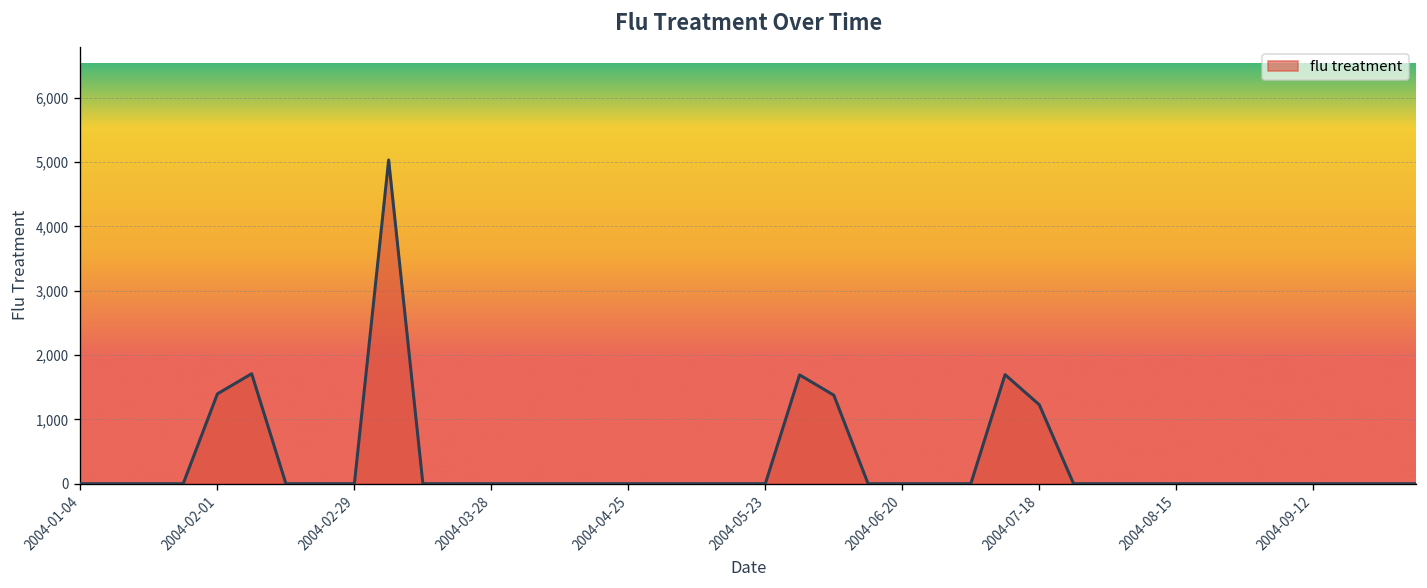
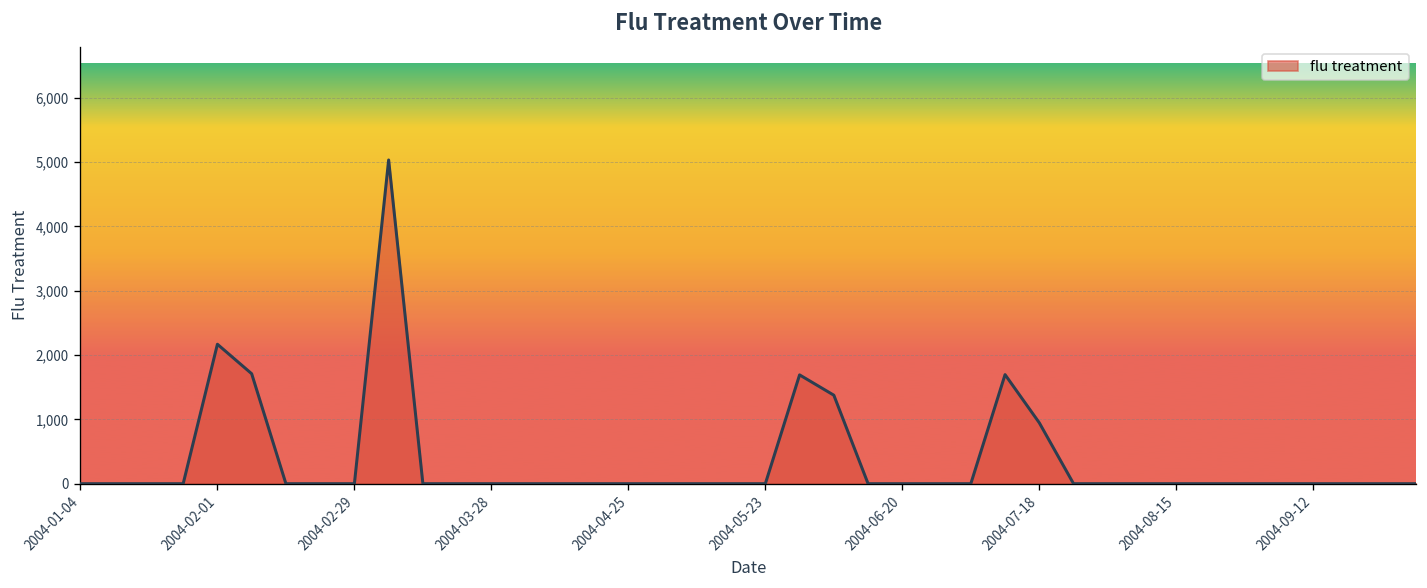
  {
    "2004-01-04": "0",
-   "2004-02-01": "1,400",
+   "2004-02-01": "2,200",
    "2004-02-29": "0",
    "2004-03-28": "0",
    "2004-04-25": "0",
    "2004-05-23": "0",
    "2004-06-20": "0",
-   "2004-07-18": "1,200",
+   "2004-07-18": "900",
    "2004-08-15": "0",
    "2004-09-12": "0"
  }
